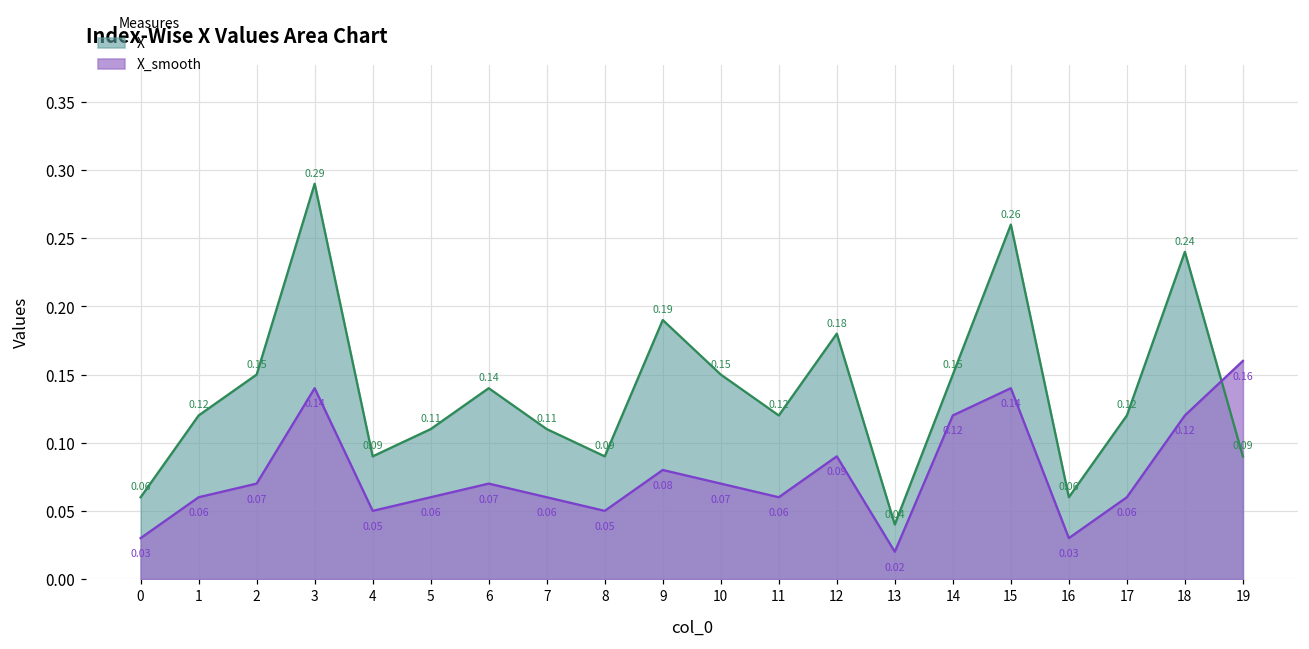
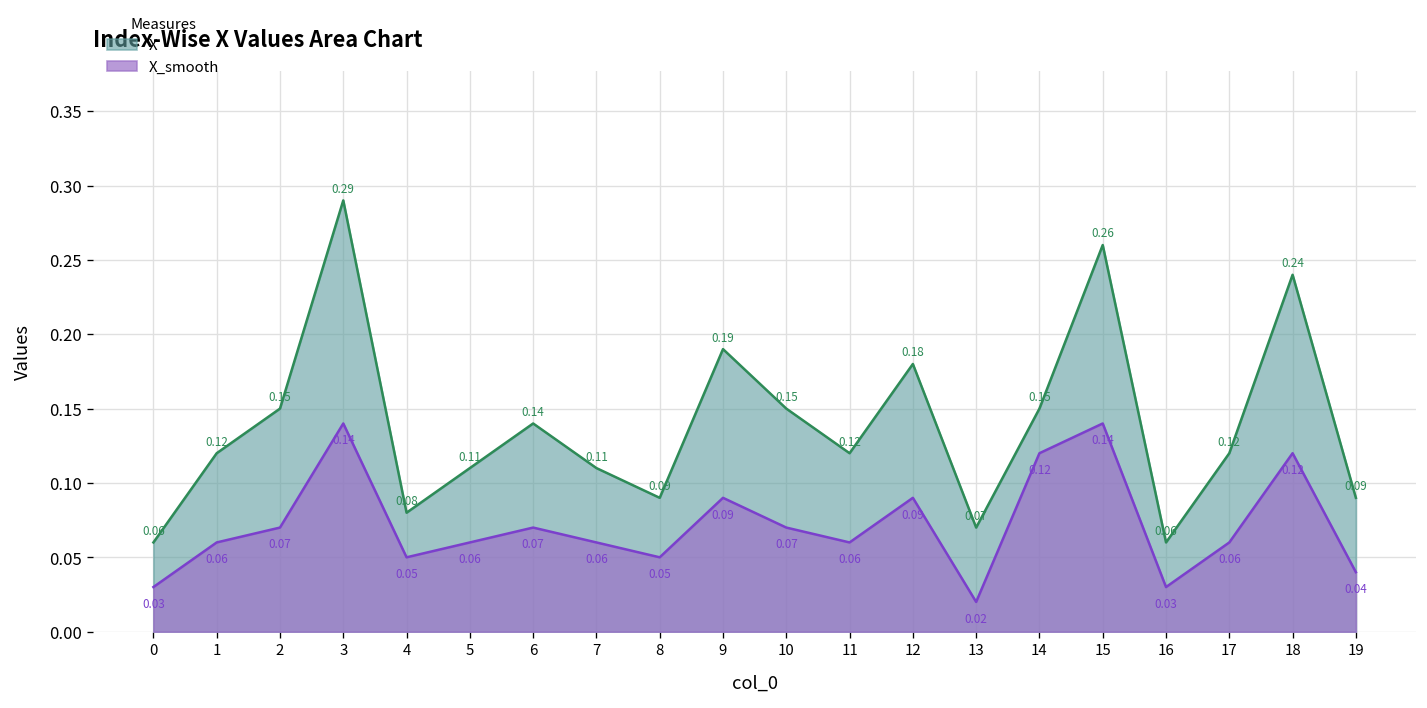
  {
    "X": {
      "0": 0.06,
      "1": 0.12,
      "2": 0.15,
      "3": 0.29,
-     "4": 0.09,
+     "4": 0.08,
      "5": 0.11,
      "6": 0.14,
      "7": 0.11,
      "8": 0.09,
      "9": 0.19,
      "10": 0.15,
      "11": 0.12,
      "12": 0.18,
-     "13": 0.04,
+     "13": 0.07,
      "14": 0.15,
      "15": 0.26,
      "16": 0.06,
      "17": 0.12,
      "18": 0.24,
      "19": 0.09
    },
    "X_smooth": {
      "0": 0.03,
      "1": 0.06,
      "2": 0.07,
      "3": 0.14,
      "4": 0.05,
      "5": 0.06,
      "6": 0.07,
      "7": 0.06,
      "8": 0.05,
-     "9": 0.08,
+     "9": 0.09,
      "10": 0.07,
      "11": 0.06,
      "12": 0.09,
      "13": 0.02,
      "14": 0.12,
      "15": 0.14,
      "16": 0.03,
      "17": 0.06,
      "18": 0.12,
-     "19": 0.16
+     "19": 0.04
    }
  }
